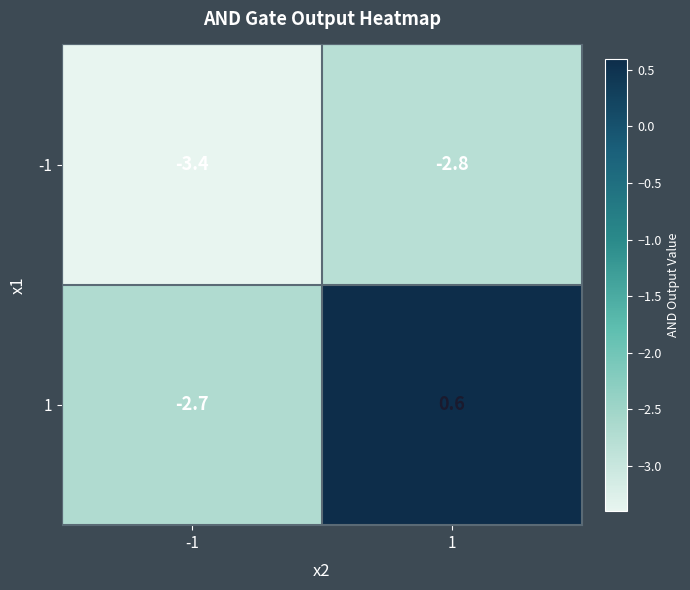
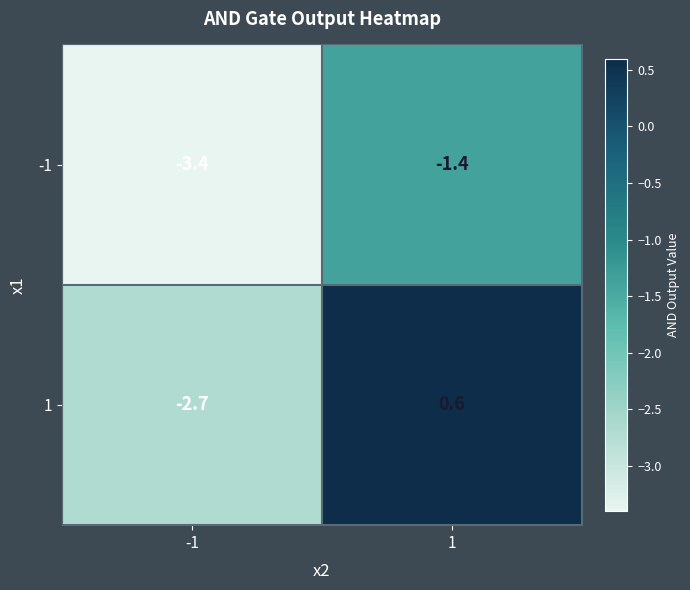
  {
    "-1": {
-     "1": -2.8
+     "1": -1.4
    },
    "1": {
      "-1": -2.7
    }
  }
